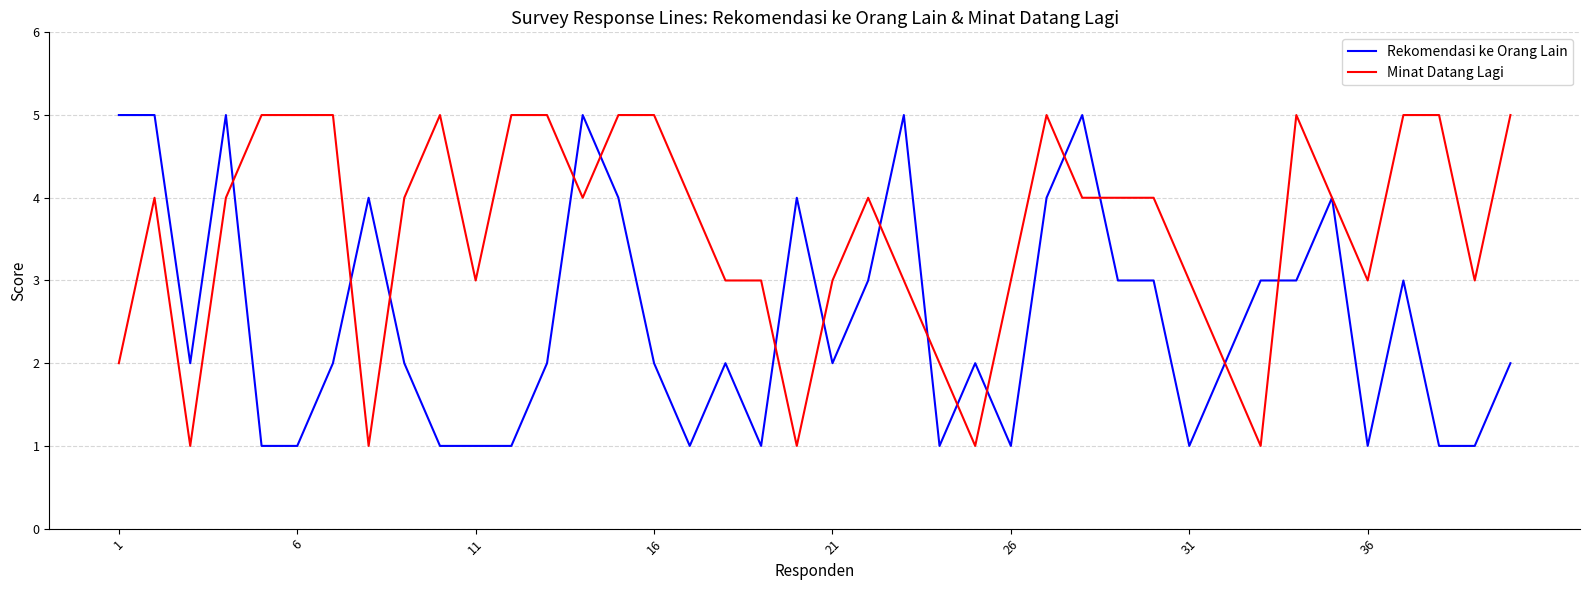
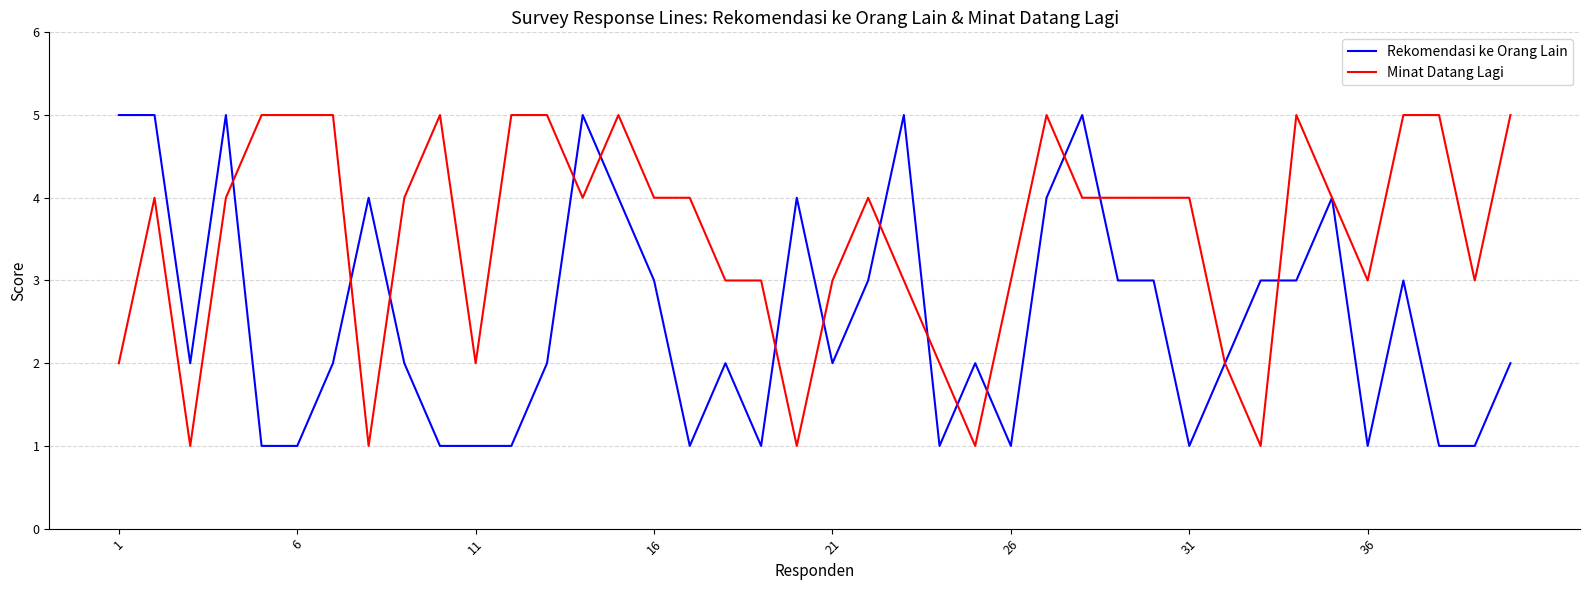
  {
    "Rekomendasi ke Orang Lain": {
      "1": 5,
      "6": 1,
      "11": 1,
-     "16": 2,
+     "16": 3,
      "21": 2,
      "26": 1,
      "31": 1,
      "36": 1
    },
    "Minat Datang Lagi": {
      "1": 2,
      "6": 5,
-     "11": 3,
-     "16": 5,
+     "11": 2,
+     "16": 4,
      "21": 3,
      "26": 3,
-     "31": 3,
+     "31": 4,
      "36": 3
    }
  }
